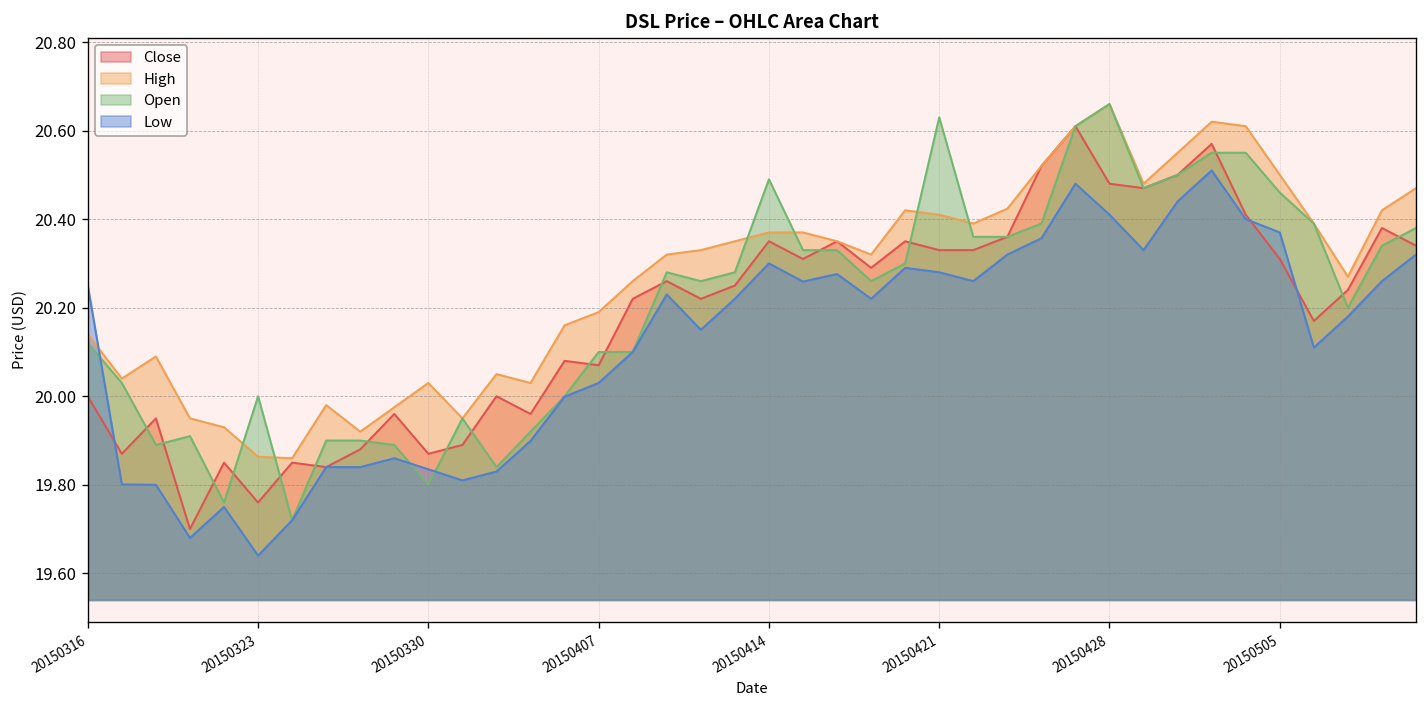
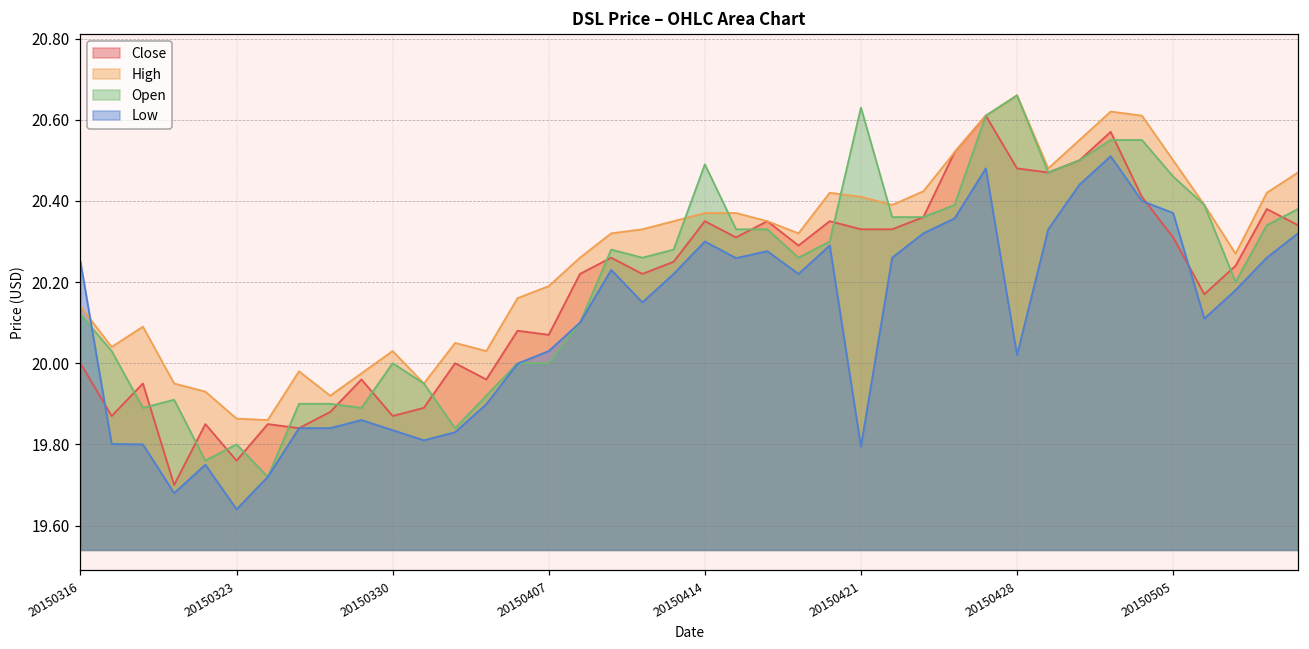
  {
    "Open": {
      "20150316": 20.12,
-     "20150323": 20.0,
-     "20150330": 19.8,
-     "20150407": 20.1,
+     "20150323": 19.8,
+     "20150330": 20.0,
+     "20150407": 20.0,
      "20150414": 20.49,
      "20150421": 20.63,
      "20150505": 20.46
    },
    "Low": {
      "20150316": 20.25,
      "20150323": 19.64,
      "20150330": 19.84,
      "20150407": 20.03,
      "20150414": 20.30,
-     "20150421": 20.28,
-     "20150428": 20.41,
+     "20150421": 19.79,
+     "20150428": 20.02,
      "20150505": 20.37
    }
  }
